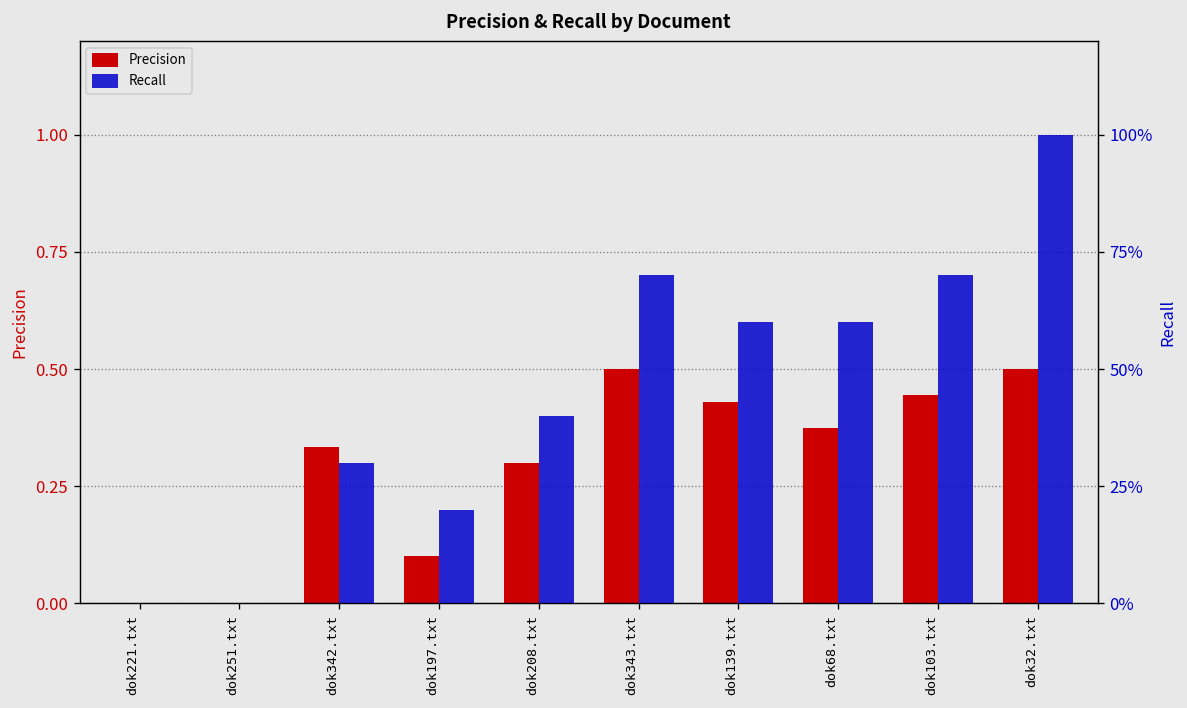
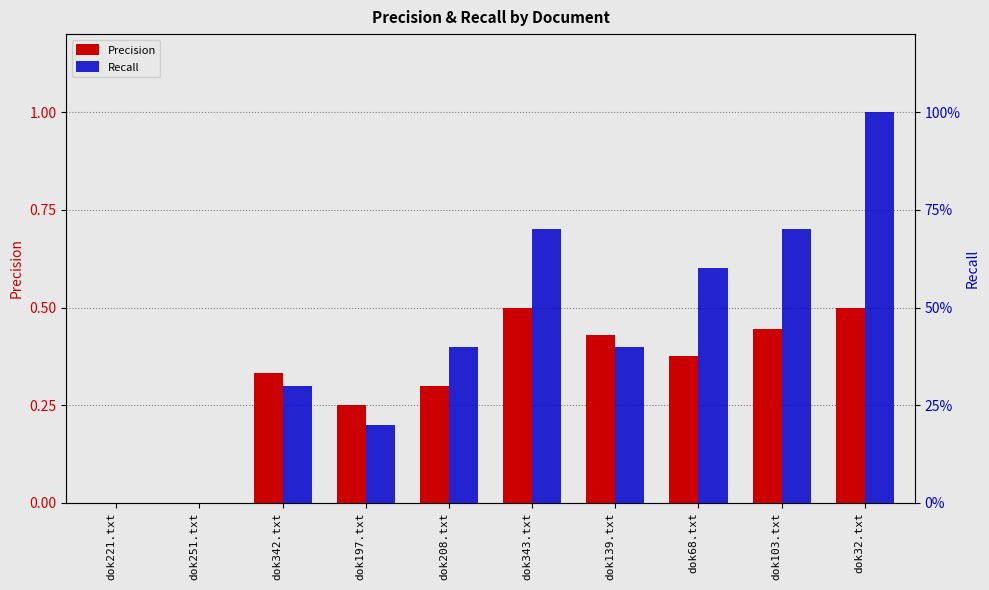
  {
    "Precision": {
      "dok221.txt": "0.00",
      "dok251.txt": "0.00",
      "dok342.txt": "0.33",
-     "dok197.txt": "0.10",
+     "dok197.txt": "0.25",
      "dok208.txt": "0.30",
      "dok343.txt": "0.50",
      "dok139.txt": "0.43",
      "dok68.txt": "0.38",
      "dok103.txt": "0.44",
      "dok32.txt": "0.50"
    },
    "Recall": {
      "dok221.txt": "0%",
      "dok251.txt": "0%",
      "dok342.txt": "30%",
      "dok197.txt": "20%",
      "dok208.txt": "40%",
      "dok343.txt": "70%",
-     "dok139.txt": "60%",
+     "dok139.txt": "40%",
      "dok68.txt": "60%",
      "dok103.txt": "70%",
      "dok32.txt": "100%"
    }
  }
